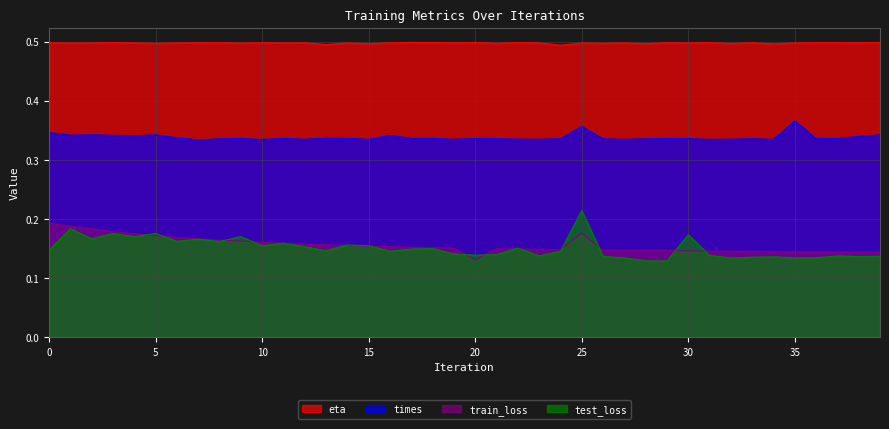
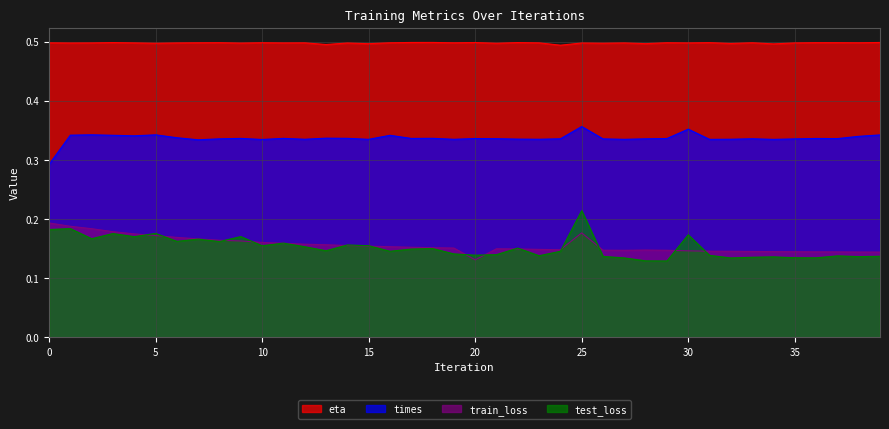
  {
    "eta": {
      "0": 0.50,
      "5": 0.50,
      "10": 0.50,
      "15": 0.50,
      "20": 0.50,
      "25": 0.50,
      "30": 0.50,
      "35": 0.50
    },
    "times": {
-     "0": 0.35,
+     "0": 0.29,
      "5": 0.34,
      "10": 0.33,
      "15": 0.33,
      "20": 0.34,
      "25": 0.36,
-     "30": 0.34,
-     "35": 0.37
+     "30": 0.35,
+     "35": 0.34
    },
    "train_loss": {
      "0": 0.19,
      "10": 0.16,
      "20": 0.13,
      "25": 0.18,
      "30": 0.15,
      "35": 0.14
    },
    "test_loss": {
-     "0": 0.15,
+     "0": 0.18,
      "10": 0.15,
      "20": 0.14,
      "25": 0.21,
      "30": 0.17,
      "35": 0.13
    }
  }
